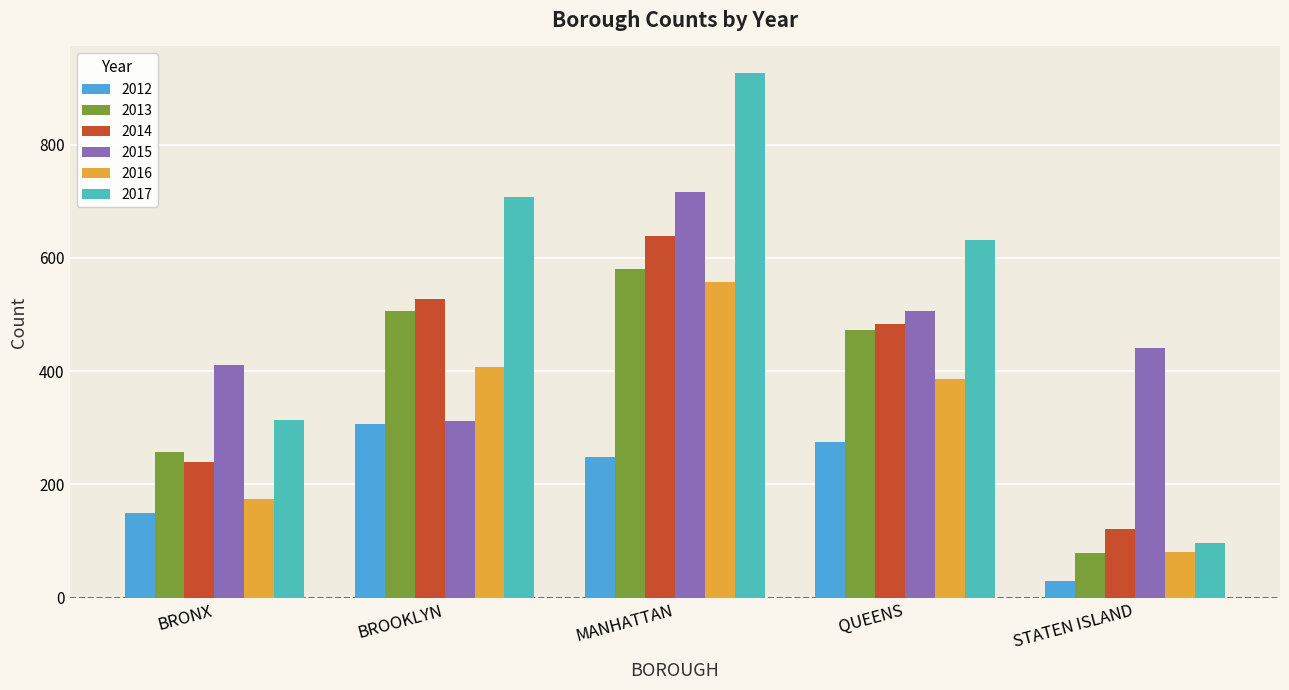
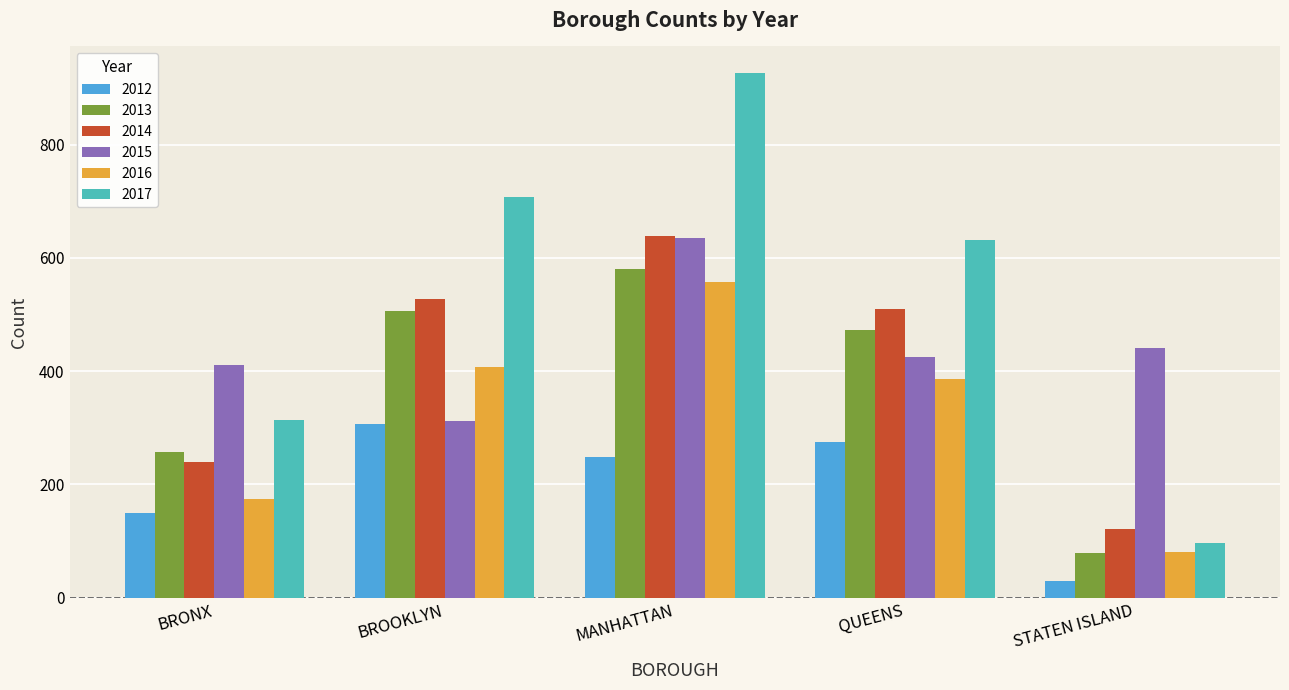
  {
    "2013": {
      "BRONX": 260,
      "BROOKLYN": 510,
      "MANHATTAN": 580,
      "QUEENS": 470,
      "STATEN ISLAND": 80
    },
    "2014": {
      "BRONX": 240,
      "BROOKLYN": 530,
      "MANHATTAN": 640,
-     "QUEENS": 480,
+     "QUEENS": 510,
      "STATEN ISLAND": 120
    },
    "2015": {
      "BRONX": 410,
      "BROOKLYN": 310,
-     "MANHATTAN": 720,
-     "QUEENS": 510,
+     "MANHATTAN": 640,
+     "QUEENS": 430,
      "STATEN ISLAND": 440
    },
    "2016": {
      "BRONX": 170,
      "BROOKLYN": 410,
      "MANHATTAN": 560,
      "QUEENS": 390,
      "STATEN ISLAND": 80
    }
  }
